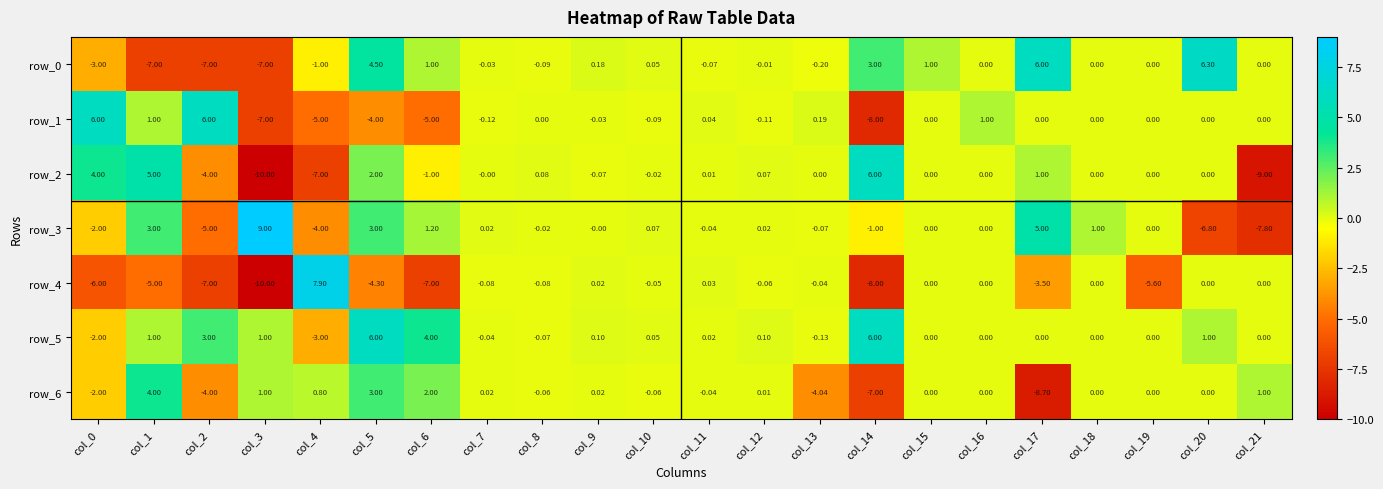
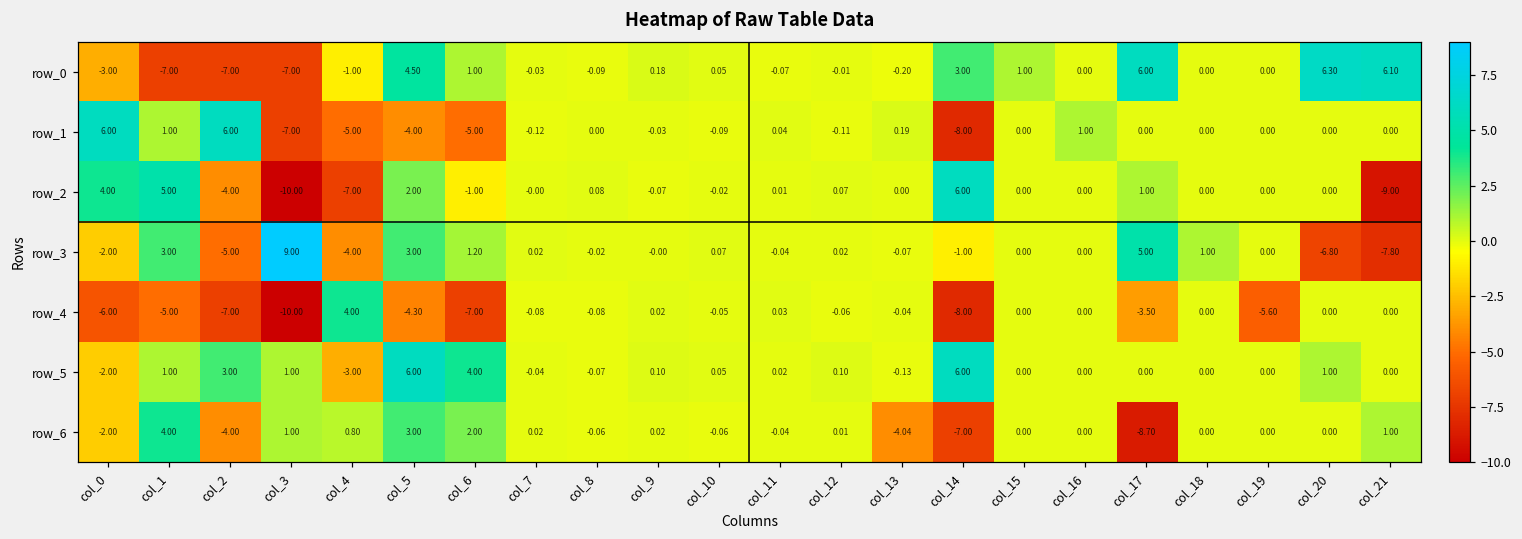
  {
    "row_0": {
      "col_0": -3.00,
      "col_1": -7.00,
      "col_2": -7.00,
      "col_3": -7.00,
      "col_4": -1.00,
      "col_5": 4.50,
      "col_6": 1.00,
      "col_7": -0.03,
      "col_8": -0.09,
      "col_9": 0.18,
      "col_10": 0.05,
      "col_11": -0.07,
      "col_12": -0.01,
      "col_13": -0.20,
      "col_14": 3.00,
      "col_15": 1.00,
      "col_16": 0.00,
      "col_17": 6.00,
      "col_18": 0.00,
      "col_19": 0.00,
      "col_20": 6.30,
-     "col_21": 0.00
+     "col_21": 6.10
    },
    "row_1": {
      "col_0": 6.00,
      "col_1": 1.00,
      "col_2": 6.00,
      "col_3": -7.00,
      "col_4": -5.00,
      "col_5": -4.00,
      "col_6": -5.00,
      "col_7": -0.12,
      "col_8": 0.00,
      "col_9": -0.03,
      "col_10": -0.09,
      "col_11": 0.04,
      "col_12": -0.11,
      "col_13": 0.19,
      "col_14": -8.00,
      "col_15": 0.00,
      "col_16": 1.00,
      "col_17": 0.00,
      "col_18": 0.00,
      "col_19": 0.00,
      "col_20": 0.00,
      "col_21": 0.00
    },
    "row_2": {
      "col_0": 4.00,
      "col_1": 5.00,
      "col_2": -4.00,
      "col_3": -10.00,
      "col_4": -7.00,
      "col_5": 2.00,
      "col_6": -1.00,
      "col_7": -0.00,
      "col_8": 0.08,
      "col_9": -0.07,
      "col_10": -0.02,
      "col_11": 0.01,
      "col_12": 0.07,
      "col_13": 0.00,
      "col_14": 6.00,
      "col_15": 0.00,
      "col_16": 0.00,
      "col_17": 1.00,
      "col_18": 0.00,
      "col_19": 0.00,
      "col_20": 0.00,
      "col_21": -9.00
    },
    "row_3": {
      "col_0": -2.00,
      "col_1": 3.00,
      "col_2": -5.00,
      "col_3": 9.00,
      "col_4": -4.00,
      "col_5": 3.00,
      "col_6": 1.20,
      "col_7": 0.02,
      "col_8": -0.02,
      "col_9": -0.00,
      "col_10": 0.07,
      "col_11": -0.04,
      "col_12": 0.02,
      "col_13": -0.07,
      "col_14": -1.00,
      "col_15": 0.00,
      "col_16": 0.00,
      "col_17": 5.00,
      "col_18": 1.00,
      "col_19": 0.00,
      "col_20": -6.80,
      "col_21": -7.80
    },
    "row_4": {
      "col_0": -6.00,
      "col_1": -5.00,
      "col_2": -7.00,
      "col_3": -10.00,
-     "col_4": 7.90,
+     "col_4": 4.00,
      "col_5": -4.30,
      "col_6": -7.00,
      "col_7": -0.08,
      "col_8": -0.08,
      "col_9": 0.02,
      "col_10": -0.05,
      "col_11": 0.03,
      "col_12": -0.06,
      "col_13": -0.04,
      "col_14": -8.00,
      "col_15": 0.00,
      "col_16": 0.00,
      "col_17": -3.50,
      "col_18": 0.00,
      "col_19": -5.60,
      "col_20": 0.00,
      "col_21": 0.00
    },
    "row_5": {
      "col_0": -2.00,
      "col_1": 1.00,
      "col_2": 3.00,
      "col_3": 1.00,
      "col_4": -3.00,
      "col_5": 6.00,
      "col_6": 4.00,
      "col_7": -0.04,
      "col_8": -0.07,
      "col_9": 0.10,
      "col_10": 0.05,
      "col_11": 0.02,
      "col_12": 0.10,
      "col_13": -0.13,
      "col_14": 6.00,
      "col_15": 0.00,
      "col_16": 0.00,
      "col_17": 0.00,
      "col_18": 0.00,
      "col_19": 0.00,
      "col_20": 1.00,
      "col_21": 0.00
    },
    "row_6": {
      "col_0": -2.00,
      "col_1": 4.00,
      "col_2": -4.00,
      "col_3": 1.00,
      "col_4": 0.80,
      "col_5": 3.00,
      "col_6": 2.00,
      "col_7": 0.02,
      "col_8": -0.06,
      "col_9": 0.02,
      "col_10": -0.06,
      "col_11": -0.04,
      "col_12": 0.01,
      "col_13": -4.04,
      "col_14": -7.00,
      "col_15": 0.00,
      "col_16": 0.00,
      "col_17": -8.70,
      "col_18": 0.00,
      "col_19": 0.00,
      "col_20": 0.00,
      "col_21": 1.00
    }
  }
